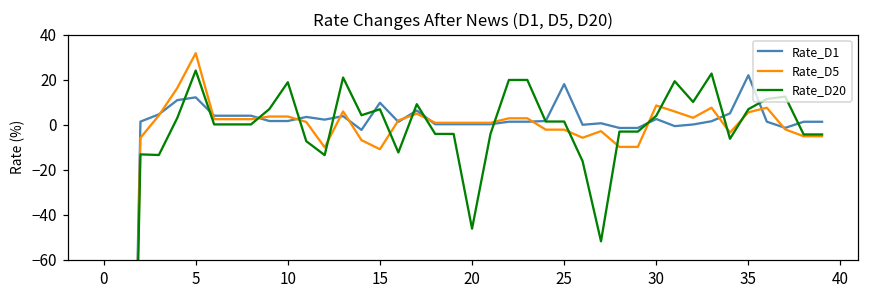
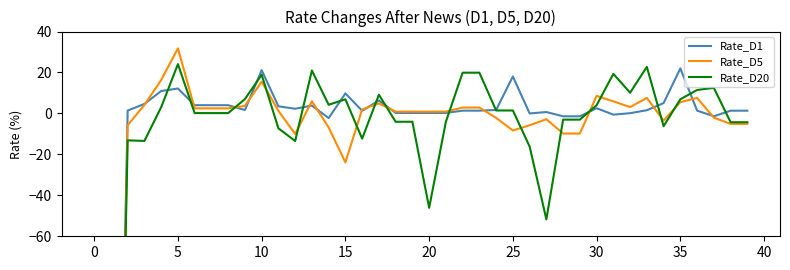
  {
    "Rate_D1": {
      "5": 12,
-     "10": 2,
+     "10": 21,
      "15": 10,
      "25": 18,
      "30": 3,
      "35": 22
    },
    "Rate_D5": {
      "5": 32,
-     "10": 4,
-     "15": -11,
-     "25": -2,
+     "10": 16,
+     "15": -24,
+     "25": -8,
      "30": 9,
      "35": 6
    },
    "Rate_D20": {
      "5": 24,
      "10": 19,
      "15": 7,
      "20": -46,
      "25": 1,
      "30": 4,
      "35": 7
    }
  }
